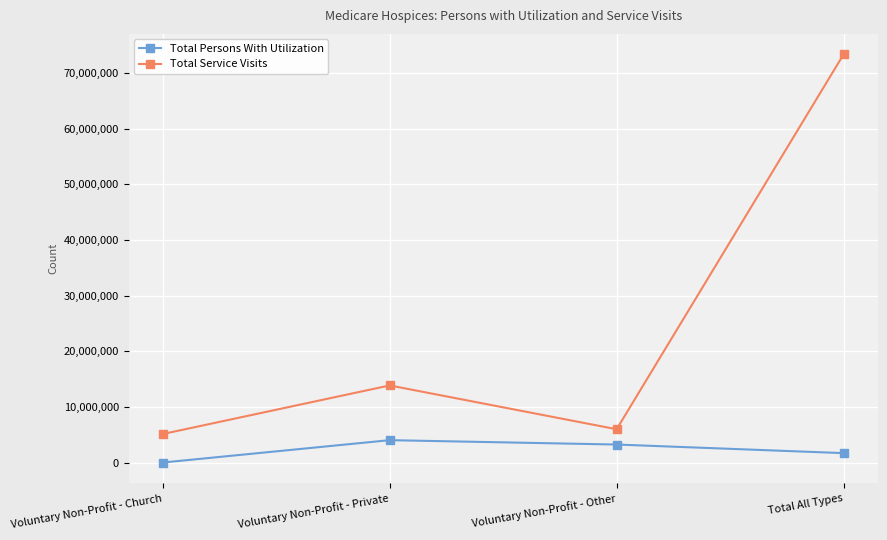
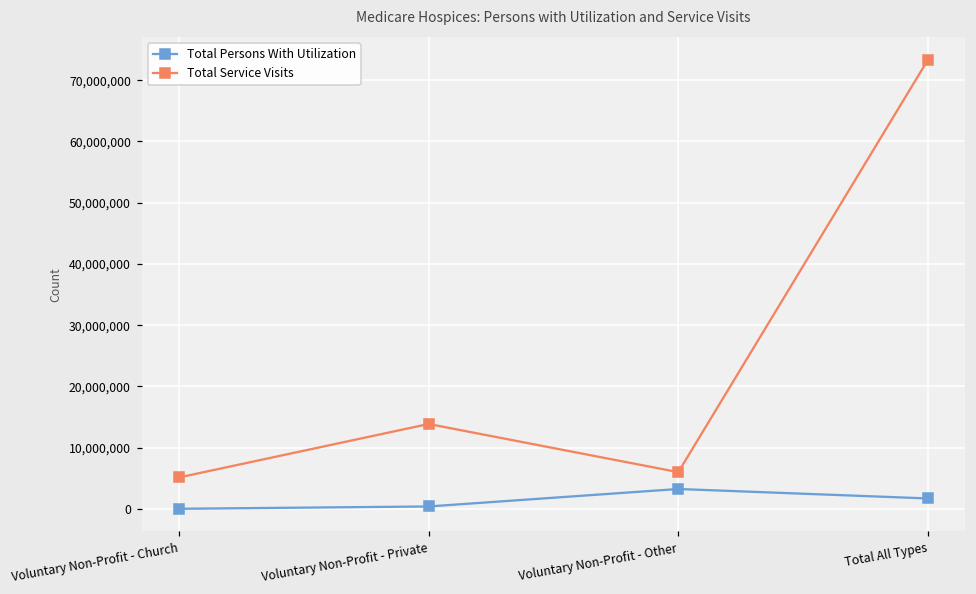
  {
    "Total Persons With Utilization": {
      "Voluntary Non-Profit - Church": "0",
-     "Voluntary Non-Profit - Private": "4,000,000",
+     "Voluntary Non-Profit - Private": "0",
      "Voluntary Non-Profit - Other": "3,000,000",
      "Total All Types": "2,000,000"
    },
    "Total Service Visits": {
      "Voluntary Non-Profit - Church": "5,000,000",
      "Voluntary Non-Profit - Private": "14,000,000",
      "Voluntary Non-Profit - Other": "6,000,000",
      "Total All Types": "73,000,000"
    }
  }
